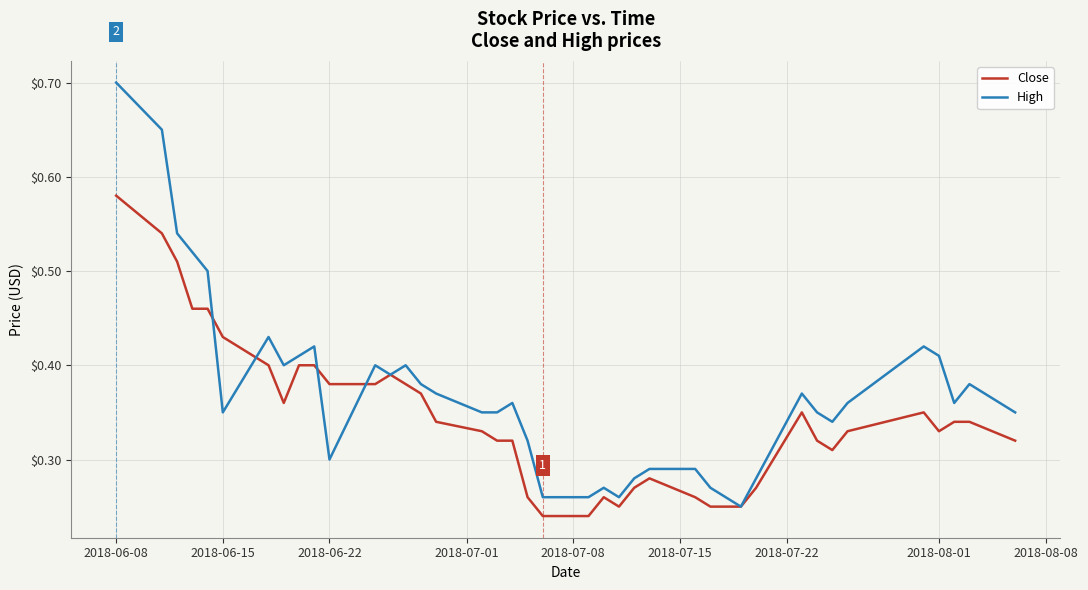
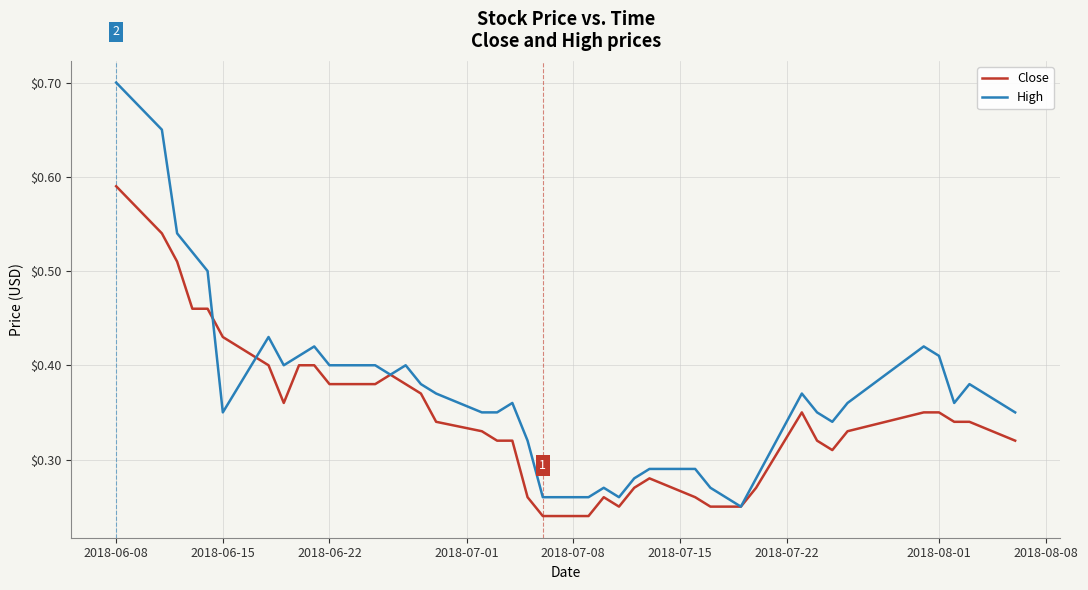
  {
    "Close": {
-     "2018-06-08": "$0.58",
+     "2018-06-08": "$0.59",
      "2018-06-15": "$0.43",
      "2018-06-22": "$0.38",
-     "2018-08-01": "$0.33"
+     "2018-08-01": "$0.35"
    },
    "High": {
      "2018-06-08": "$0.7",
      "2018-06-15": "$0.35",
-     "2018-06-22": "$0.3",
+     "2018-06-22": "$0.4",
      "2018-08-01": "$0.41"
    }
  }
